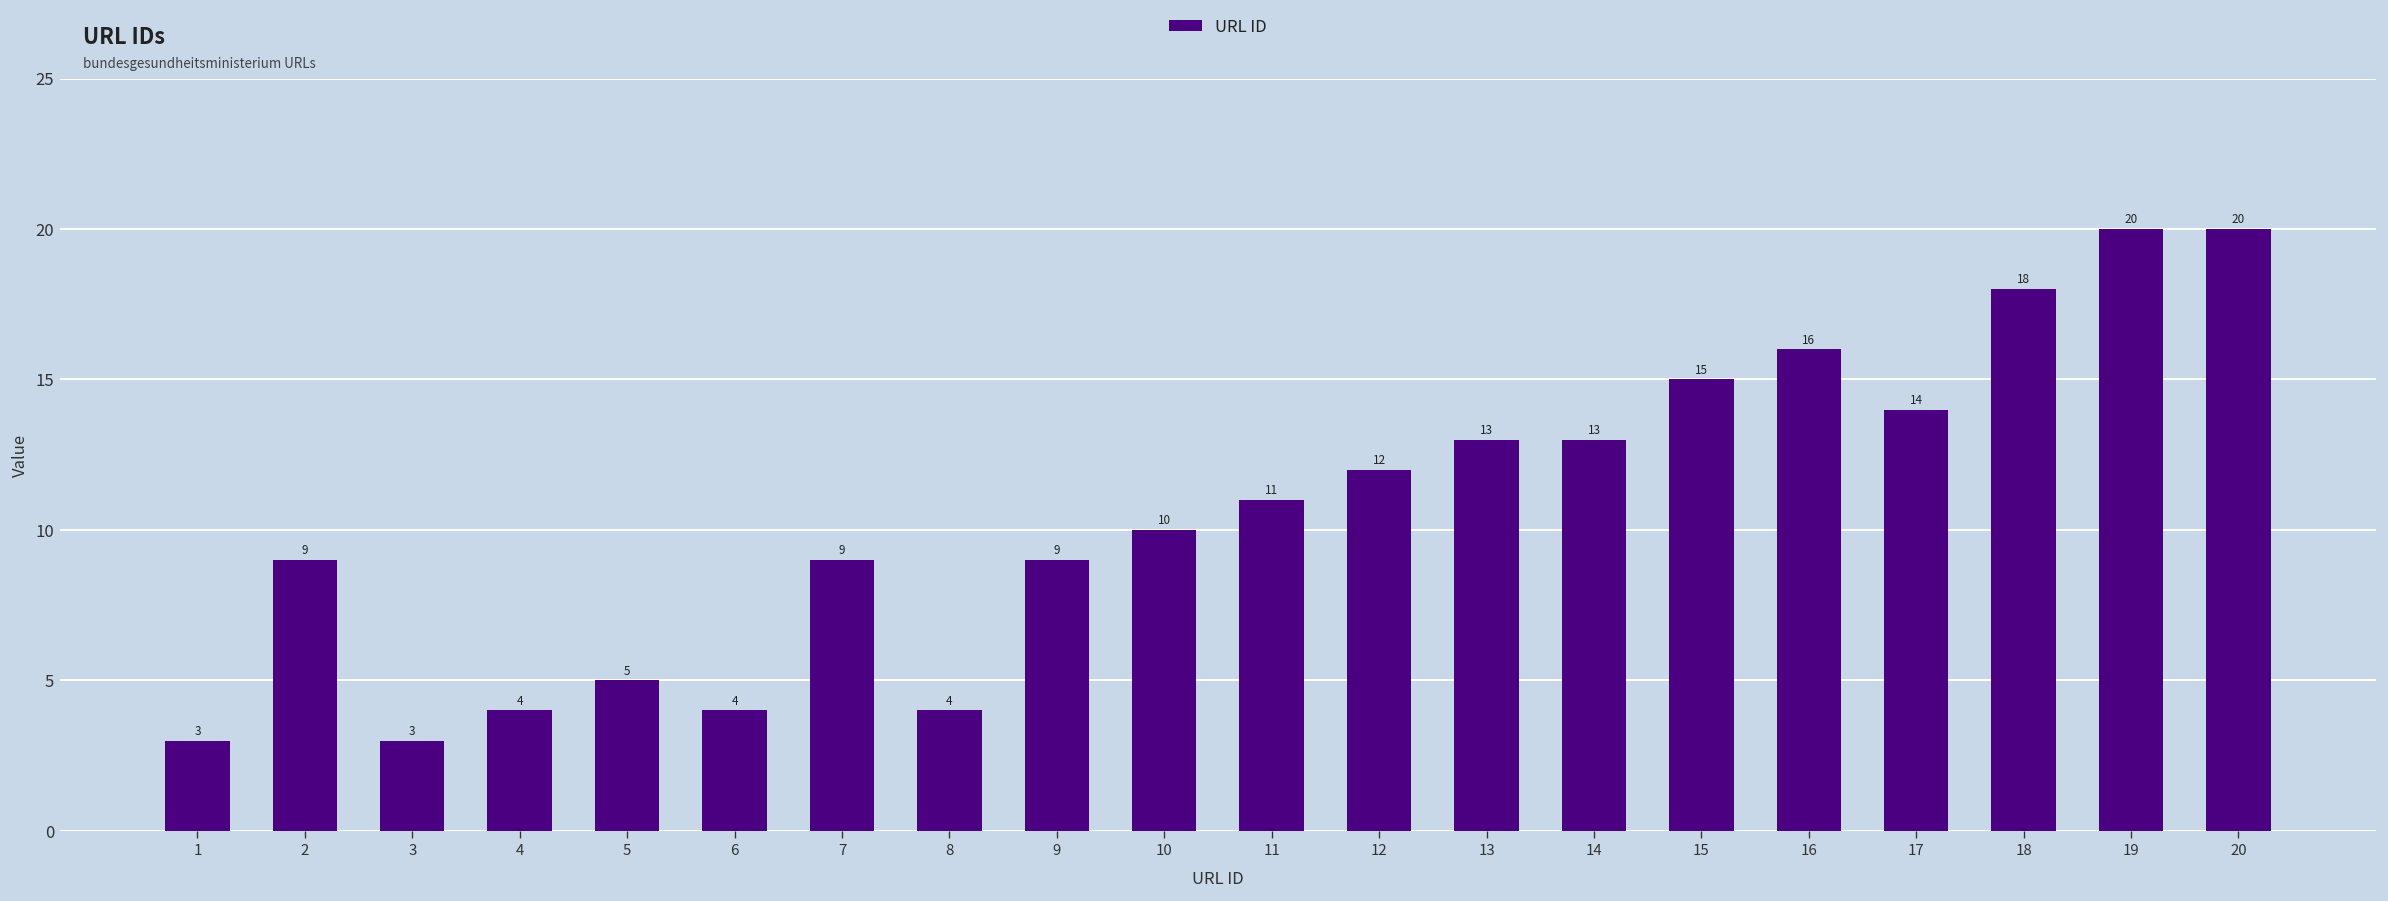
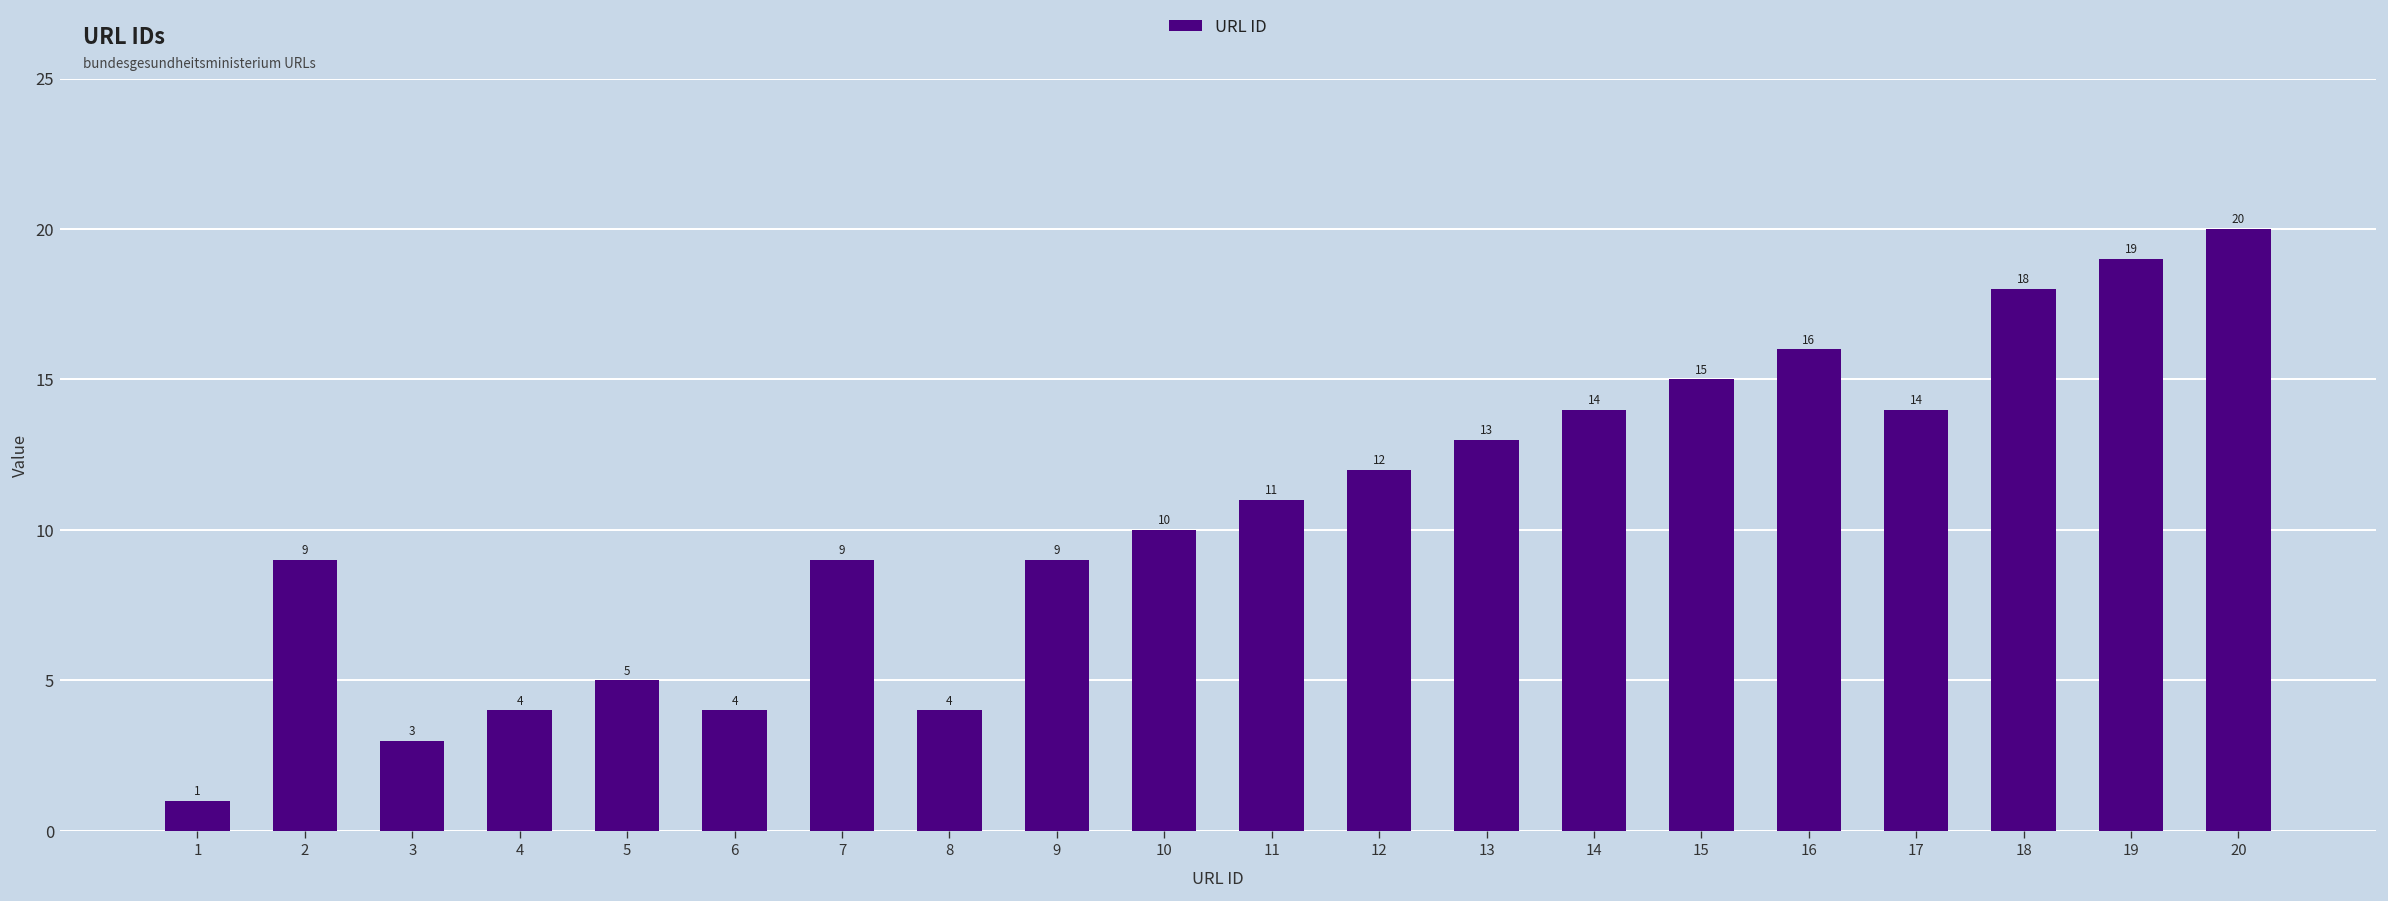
  {
-   "1": 3,
+   "1": 1,
    "2": 9,
    "3": 3,
    "4": 4,
    "5": 5,
    "6": 4,
    "7": 9,
    "8": 4,
    "9": 9,
    "10": 10,
    "11": 11,
    "12": 12,
    "13": 13,
-   "14": 13,
+   "14": 14,
    "15": 15,
    "16": 16,
    "17": 14,
    "18": 18,
-   "19": 20,
+   "19": 19,
    "20": 20
  }
